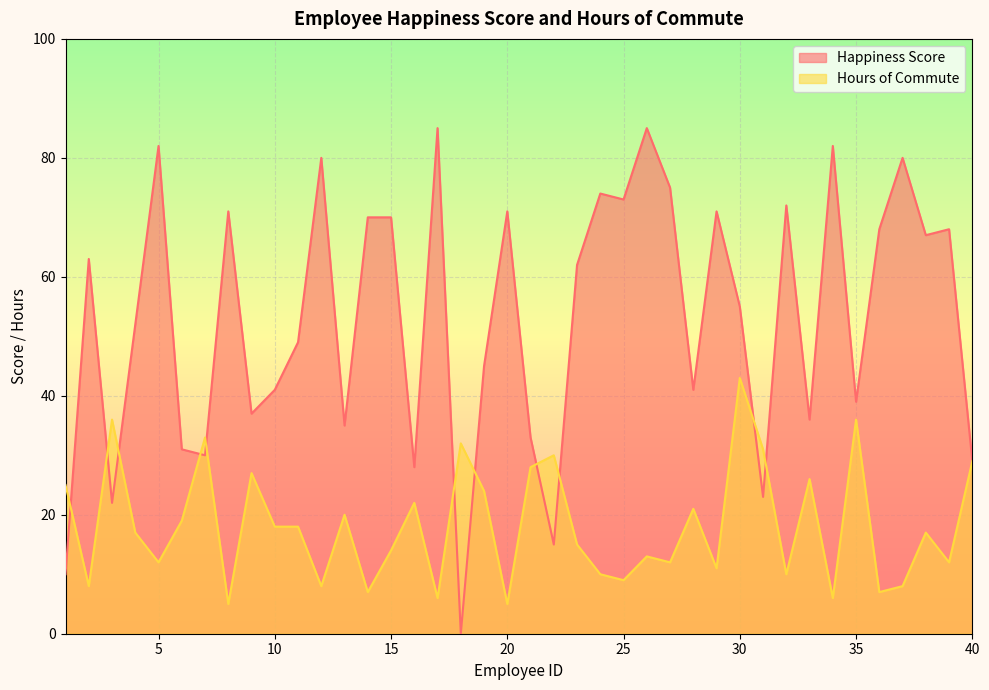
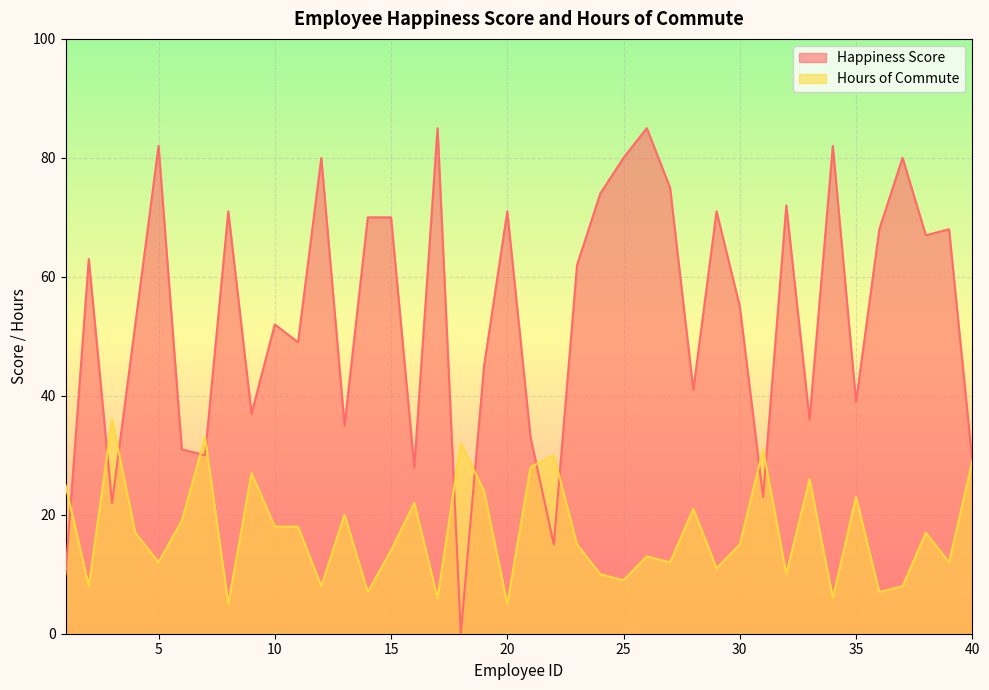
  {
    "Happiness Score": {
      "5": 82,
-     "10": 41,
+     "10": 52,
      "15": 70,
      "20": 71,
-     "25": 73,
+     "25": 80,
      "30": 55,
      "35": 39
    },
    "Hours of Commute": {
      "5": 12,
      "10": 18,
      "15": 14,
      "20": 5,
      "25": 9,
-     "30": 43,
-     "35": 36
+     "30": 15,
+     "35": 23
    }
  }
